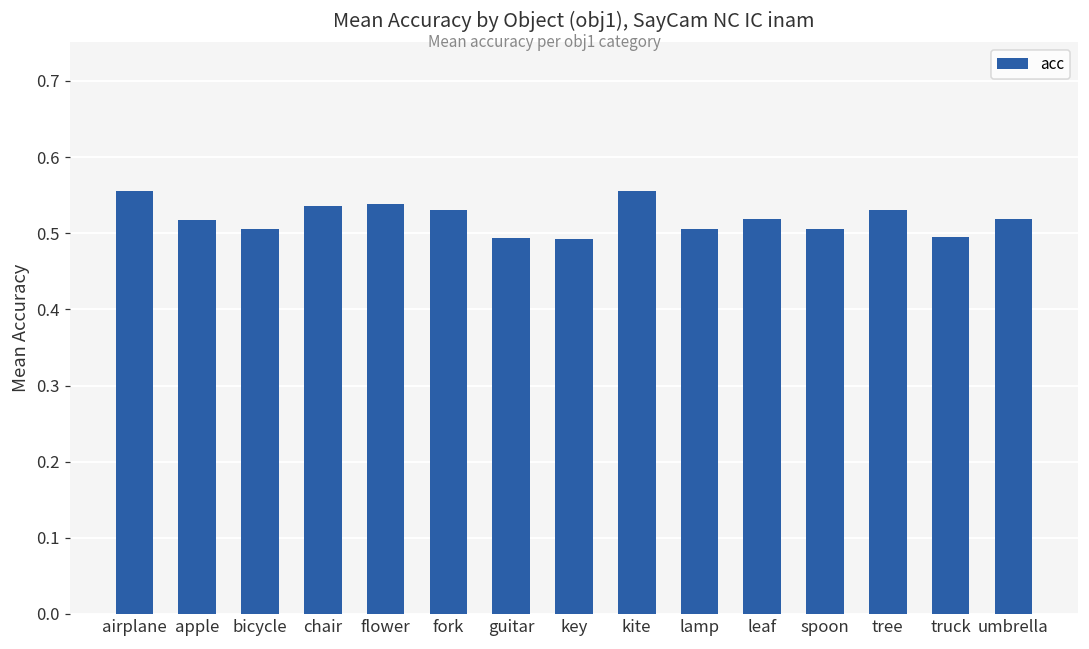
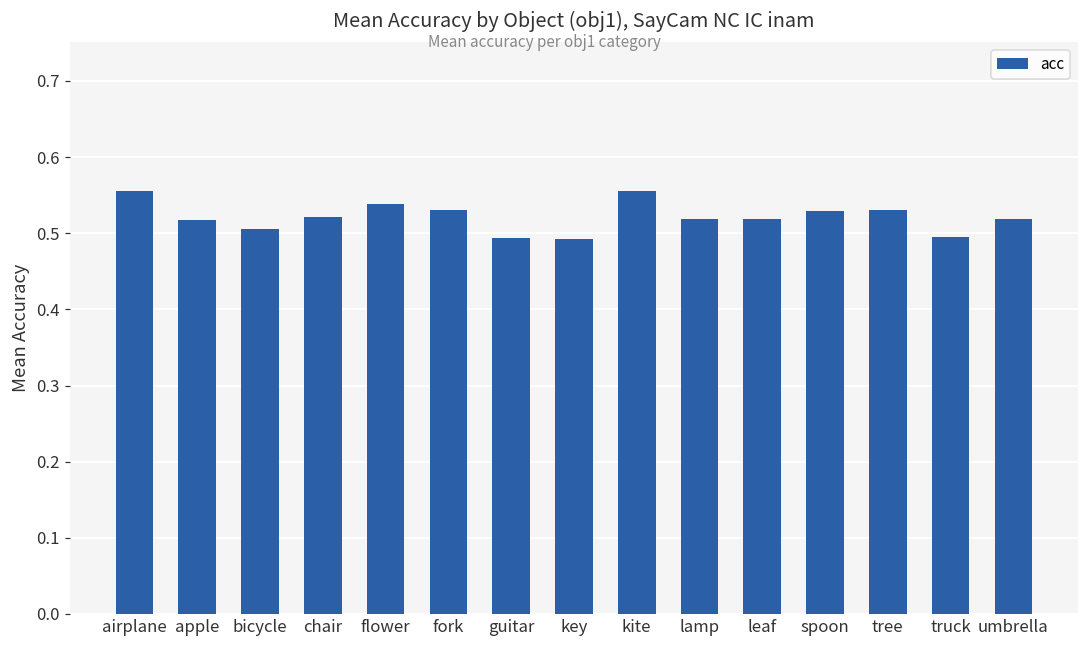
  {
    "airplane": 0.56,
    "apple": 0.52,
    "bicycle": 0.51,
-   "chair": 0.54,
+   "chair": 0.52,
    "flower": 0.54,
    "fork": 0.53,
    "guitar": 0.49,
    "key": 0.49,
    "kite": 0.56,
-   "lamp": 0.51,
+   "lamp": 0.52,
    "leaf": 0.52,
-   "spoon": 0.51,
+   "spoon": 0.53,
    "tree": 0.53,
    "truck": 0.50,
    "umbrella": 0.52
  }
